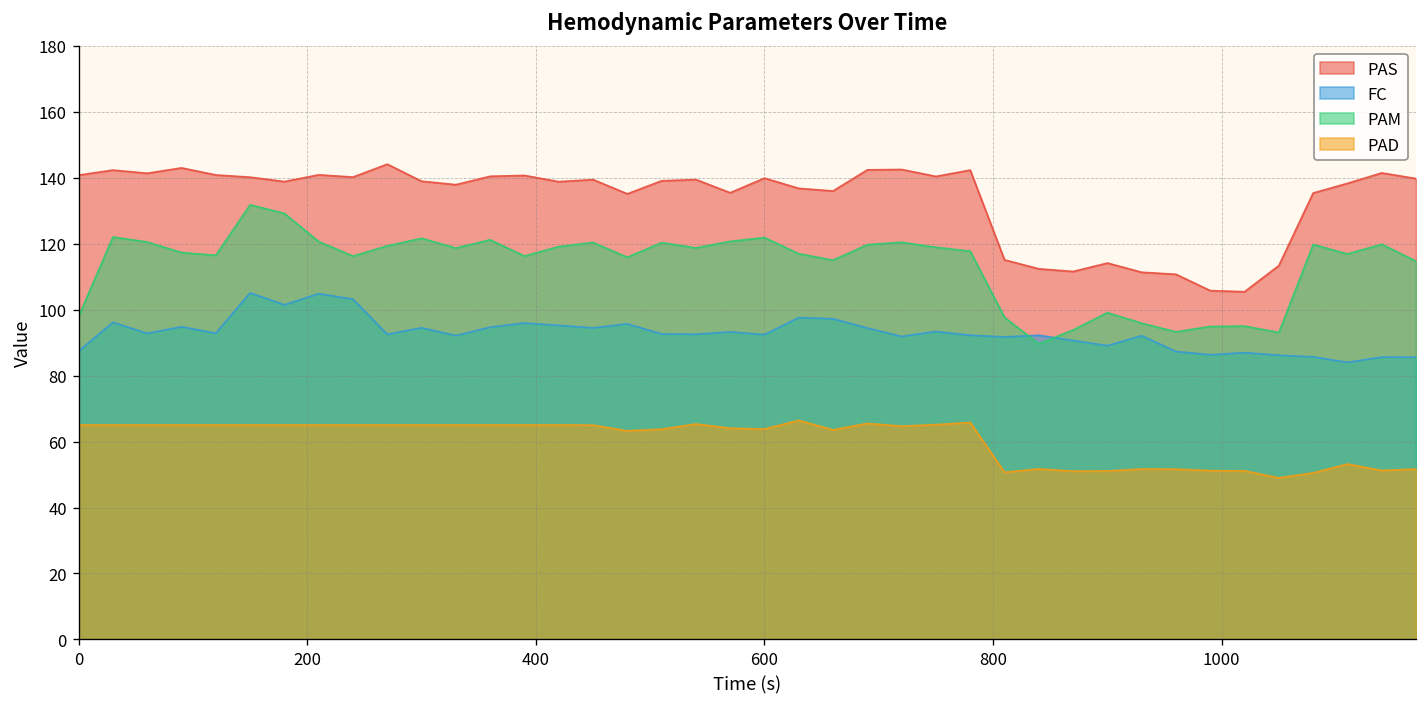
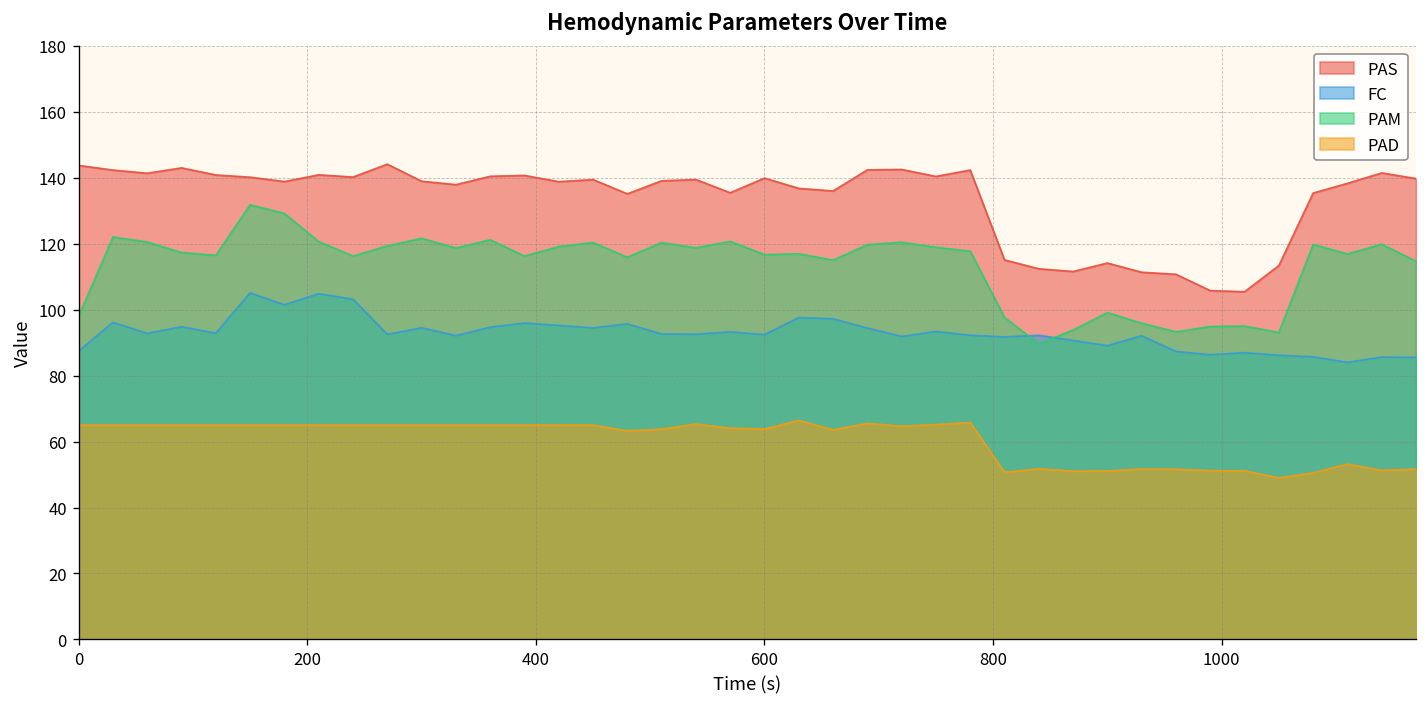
  {
    "PAS": {
-     "0": 141,
+     "0": 144,
      "600": 140
    },
    "FC": {
      "0": 87,
      "600": 92
    },
    "PAM": {
      "0": 98,
-     "600": 122
+     "600": 117
    },
    "PAD": {
      "0": 65,
      "600": 64
    }
  }
